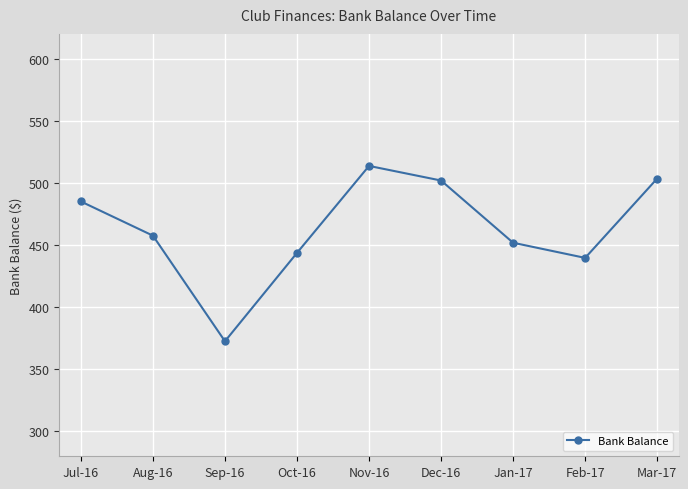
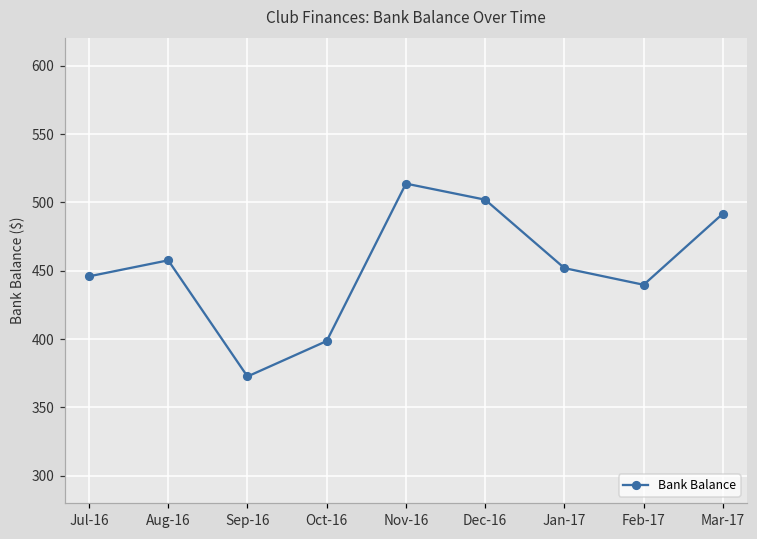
  {
-   "Jul-16": 485,
+   "Jul-16": 446,
    "Aug-16": 458,
    "Sep-16": 373,
-   "Oct-16": 444,
+   "Oct-16": 399,
    "Nov-16": 514,
    "Dec-16": 502,
    "Jan-17": 452,
    "Feb-17": 440,
-   "Mar-17": 504
+   "Mar-17": 492
  }
